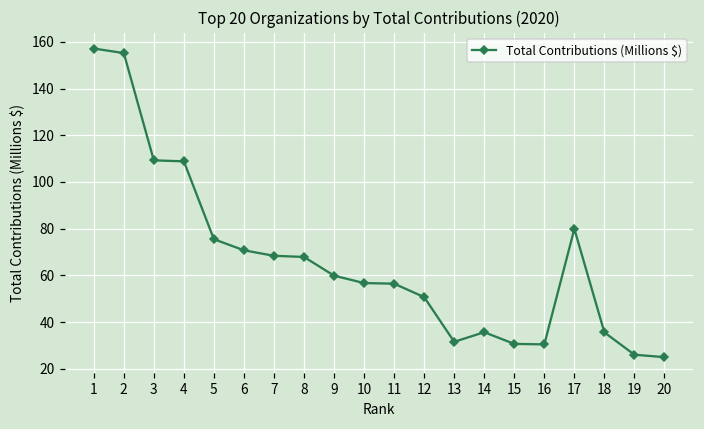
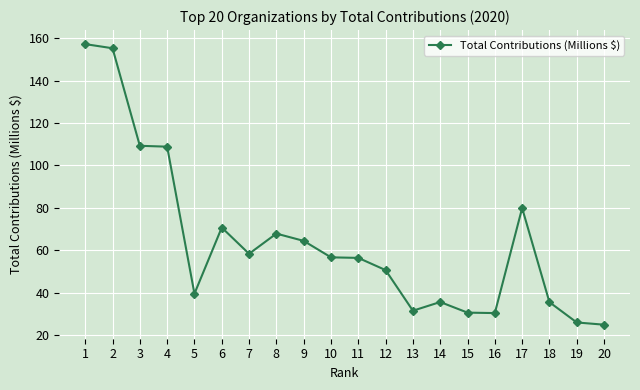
  {
    "1": 157,
    "2": 155,
    "3": 109,
    "4": 109,
-   "5": 76,
+   "5": 40,
    "6": 71,
-   "7": 68,
+   "7": 58,
    "8": 68,
-   "9": 60,
+   "9": 64,
    "10": 57,
    "11": 56,
    "12": 51,
    "13": 32,
    "14": 36,
    "15": 31,
    "16": 30,
    "17": 80,
    "18": 36,
    "19": 26,
    "20": 25
  }
